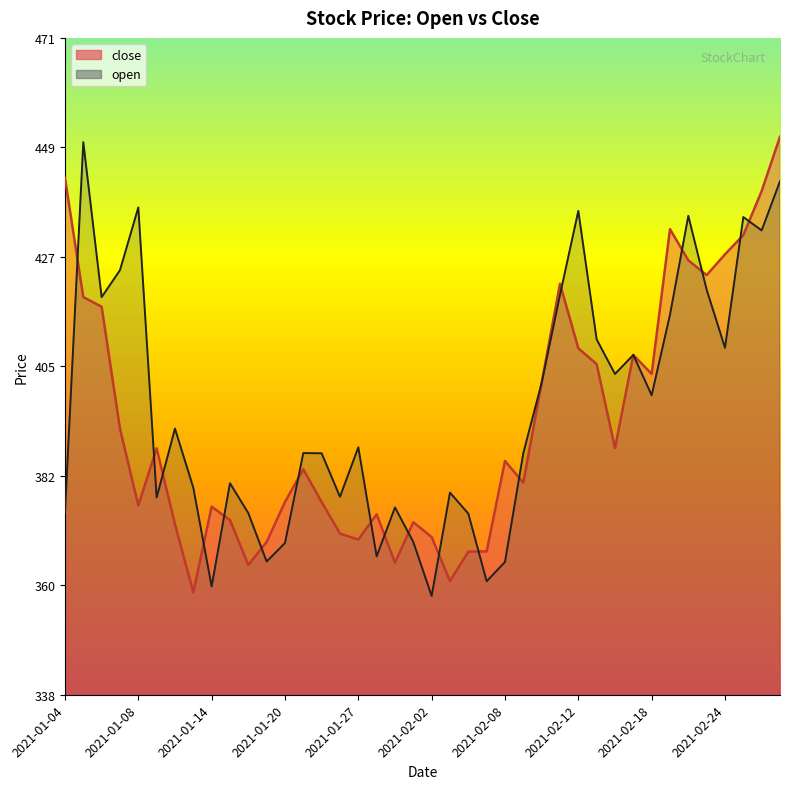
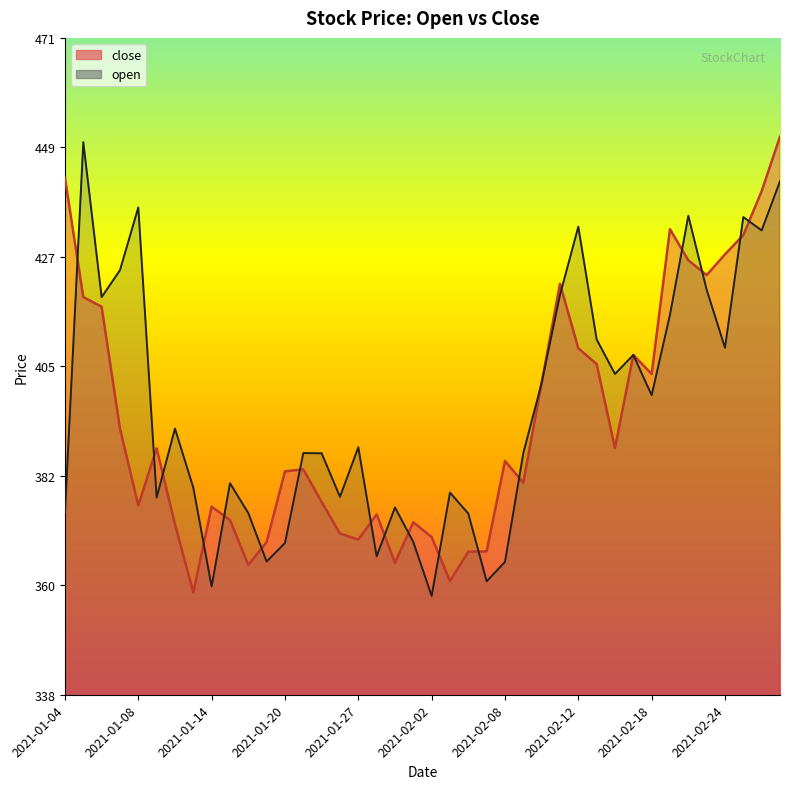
  {
    "close": {
      "2021-01-04": 443,
      "2021-01-08": 376,
      "2021-01-14": 376,
-     "2021-01-20": 377,
+     "2021-01-20": 383,
      "2021-01-27": 370,
      "2021-02-02": 370,
      "2021-02-08": 385,
      "2021-02-12": 408,
      "2021-02-18": 403,
      "2021-02-24": 427
    },
    "open": {
      "2021-01-04": 375,
      "2021-01-08": 437,
      "2021-01-14": 360,
      "2021-01-20": 369,
      "2021-01-27": 388,
      "2021-02-02": 358,
      "2021-02-08": 365,
-     "2021-02-12": 436,
+     "2021-02-12": 433,
      "2021-02-18": 399,
      "2021-02-24": 408
    }
  }
